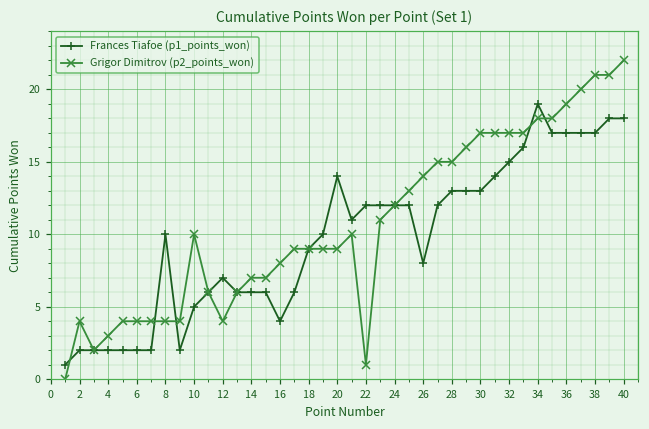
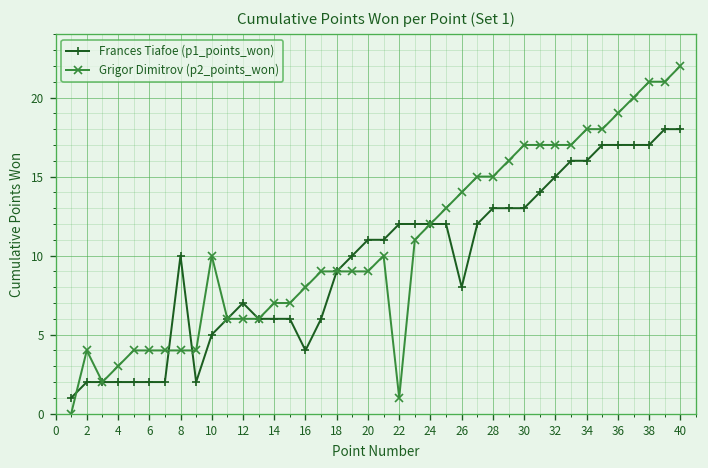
  {
    "Frances Tiafoe (p1_points_won)": {
      "2": 2,
      "4": 2,
      "6": 2,
      "8": 10,
      "10": 5,
      "12": 7,
      "14": 6,
      "16": 4,
-     "20": 14,
+     "20": 11,
      "22": 12,
      "26": 8,
      "28": 13,
      "30": 13,
      "32": 15,
-     "34": 19,
+     "34": 16,
      "36": 17,
      "38": 17,
      "40": 18
    },
    "Grigor Dimitrov (p2_points_won)": {
      "2": 4,
      "4": 3,
      "6": 4,
      "8": 4,
      "10": 10,
-     "12": 4,
+     "12": 6,
      "14": 7,
      "16": 8,
      "20": 9,
      "22": 1,
      "26": 14,
      "28": 15,
      "30": 17,
      "32": 17,
      "34": 18,
      "36": 19,
      "38": 21,
      "40": 22
    }
  }
